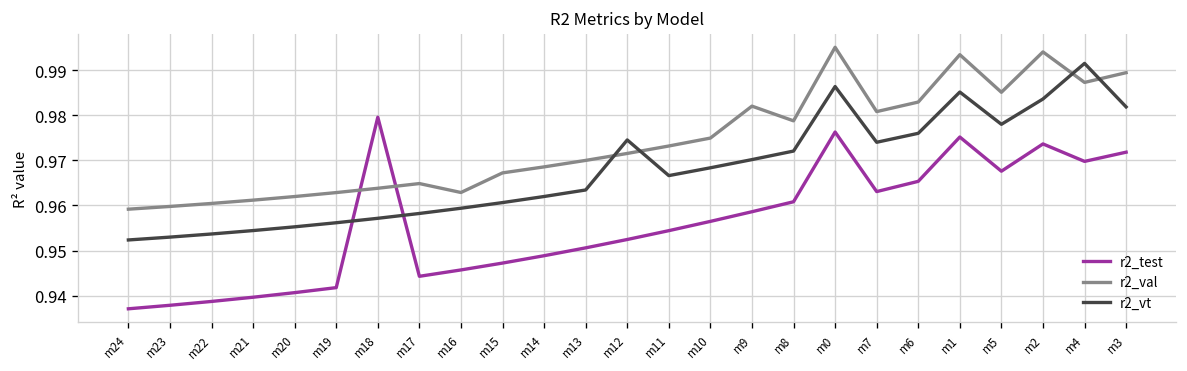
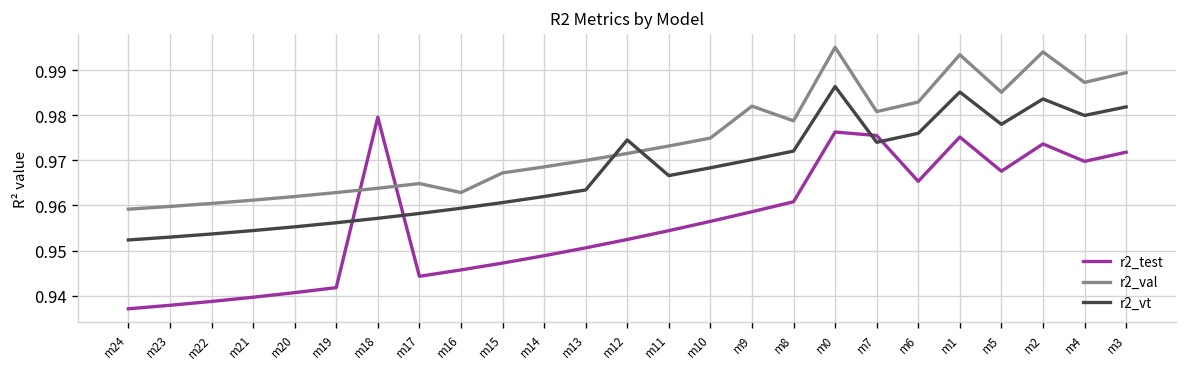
  {
    "r2_test": {
      "m24": 0.937,
      "m23": 0.938,
      "m22": 0.939,
      "m21": 0.940,
      "m20": 0.941,
      "m19": 0.942,
      "m18": 0.980,
      "m17": 0.944,
      "m16": 0.946,
      "m15": 0.947,
      "m14": 0.949,
      "m13": 0.951,
      "m12": 0.952,
      "m11": 0.954,
      "m10": 0.956,
      "m9": 0.959,
      "m8": 0.961,
      "m0": 0.976,
-     "m7": 0.963,
+     "m7": 0.976,
      "m6": 0.965,
      "m1": 0.975,
      "m5": 0.968,
      "m2": 0.974,
      "m4": 0.970,
      "m3": 0.972
    },
    "r2_val": {
      "m24": 0.959,
      "m23": 0.960,
      "m22": 0.960,
      "m21": 0.961,
      "m20": 0.962,
      "m19": 0.963,
      "m18": 0.964,
      "m17": 0.965,
      "m16": 0.963,
      "m15": 0.967,
      "m14": 0.969,
      "m13": 0.970,
      "m12": 0.972,
      "m11": 0.973,
      "m10": 0.975,
      "m9": 0.982,
      "m8": 0.979,
      "m0": 0.995,
      "m7": 0.981,
      "m6": 0.983,
      "m1": 0.993,
      "m5": 0.985,
      "m2": 0.994,
      "m4": 0.987,
      "m3": 0.989
    },
    "r2_vt": {
      "m24": 0.952,
      "m23": 0.953,
      "m22": 0.954,
      "m21": 0.954,
      "m20": 0.955,
      "m19": 0.956,
      "m18": 0.957,
      "m17": 0.958,
      "m16": 0.959,
      "m15": 0.961,
      "m14": 0.962,
      "m13": 0.963,
      "m12": 0.975,
      "m11": 0.967,
      "m10": 0.968,
      "m9": 0.970,
      "m8": 0.972,
      "m0": 0.986,
      "m7": 0.974,
      "m6": 0.976,
      "m1": 0.985,
      "m5": 0.978,
      "m2": 0.984,
-     "m4": 0.991,
+     "m4": 0.980,
      "m3": 0.982
    }
  }
